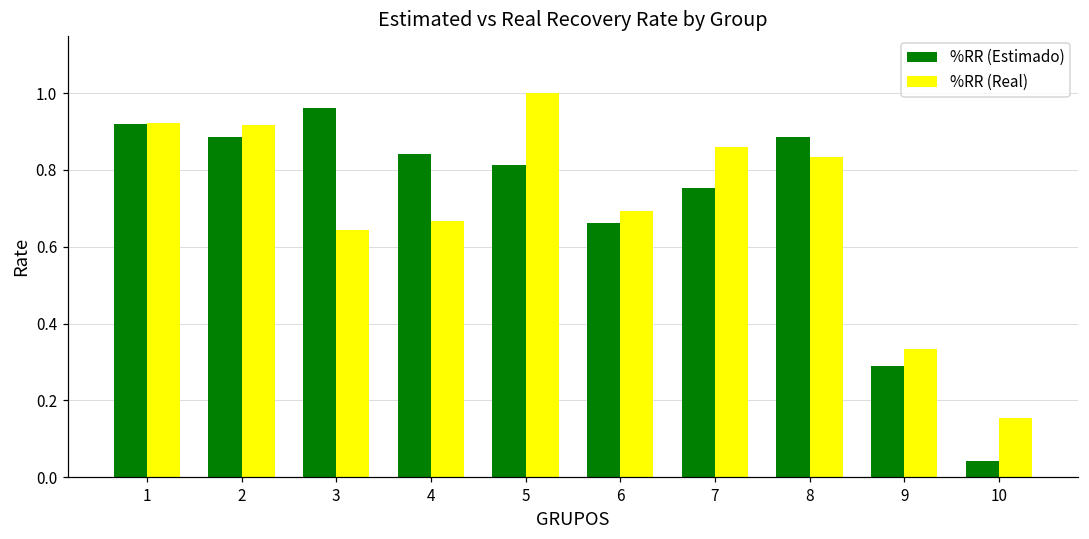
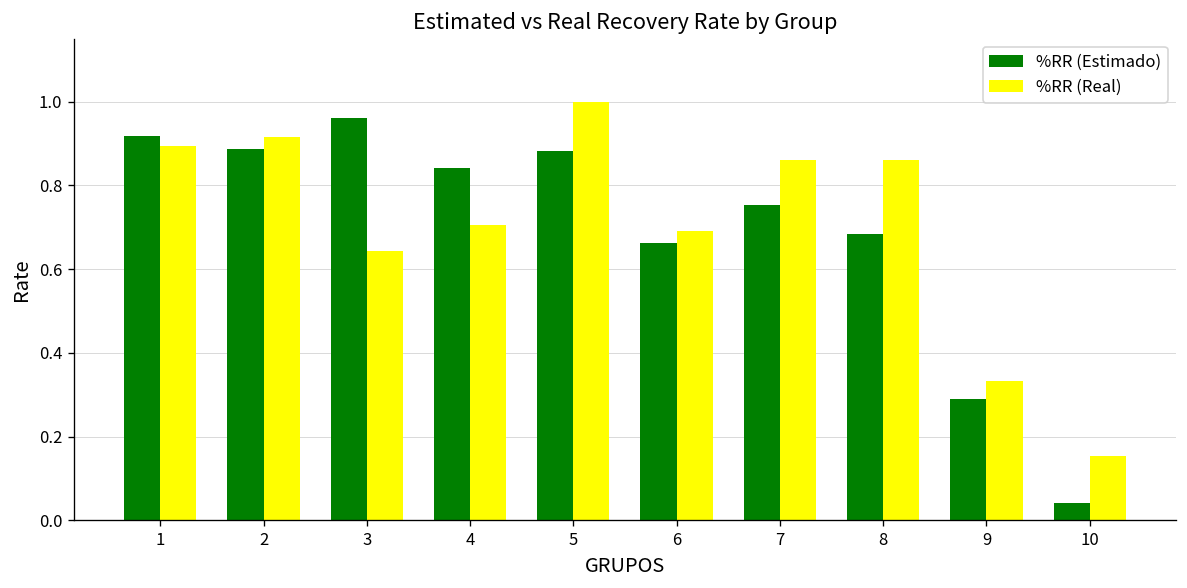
  {
    "%RR (Estimado)": {
      "1": 0.92,
      "2": 0.89,
      "3": 0.96,
      "4": 0.84,
-     "5": 0.81,
+     "5": 0.88,
      "6": 0.66,
      "7": 0.75,
-     "8": 0.88,
+     "8": 0.68,
      "9": 0.29,
      "10": 0.04
    },
    "%RR (Real)": {
-     "1": 0.92,
+     "1": 0.89,
      "2": 0.92,
      "3": 0.64,
-     "4": 0.67,
+     "4": 0.70,
      "5": 1.00,
      "6": 0.69,
      "7": 0.86,
-     "8": 0.83,
+     "8": 0.86,
      "9": 0.33,
      "10": 0.15
    }
  }
